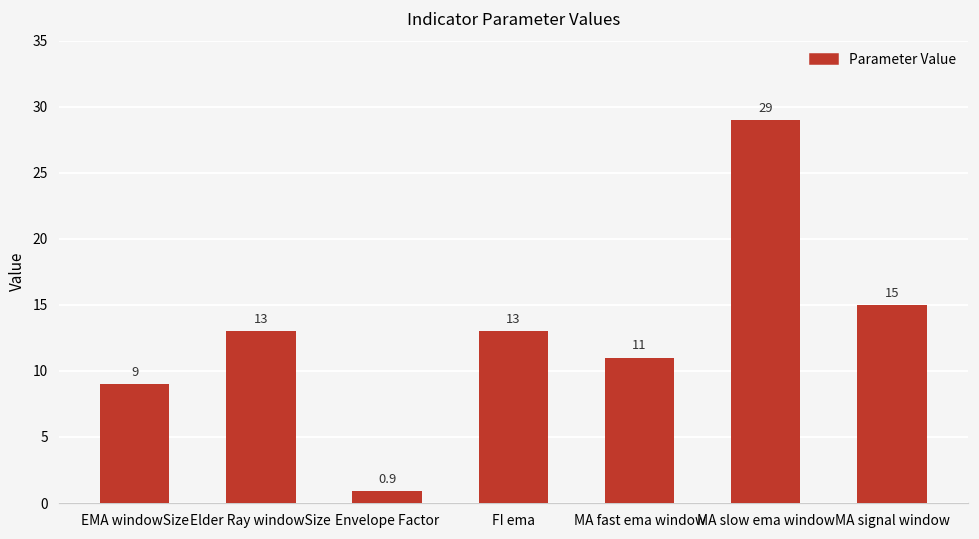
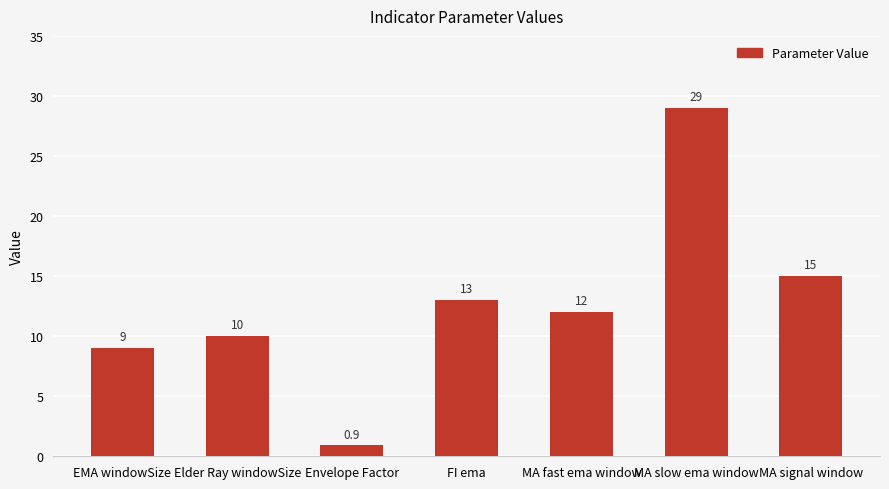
  {
    "EMA windowSize": 9,
-   "Elder Ray windowSize": 13,
+   "Elder Ray windowSize": 10,
    "Envelope Factor": 0.9,
    "FI ema": 13,
-   "MA fast ema window": 11,
+   "MA fast ema window": 12,
    "MA slow ema window": 29,
    "MA signal window": 15
  }
